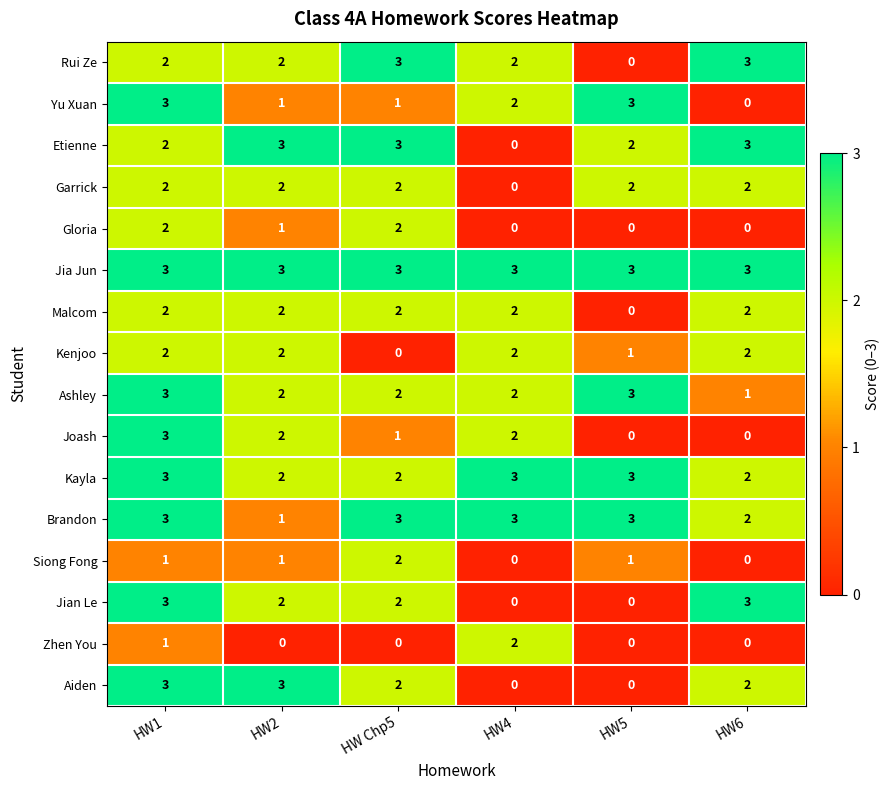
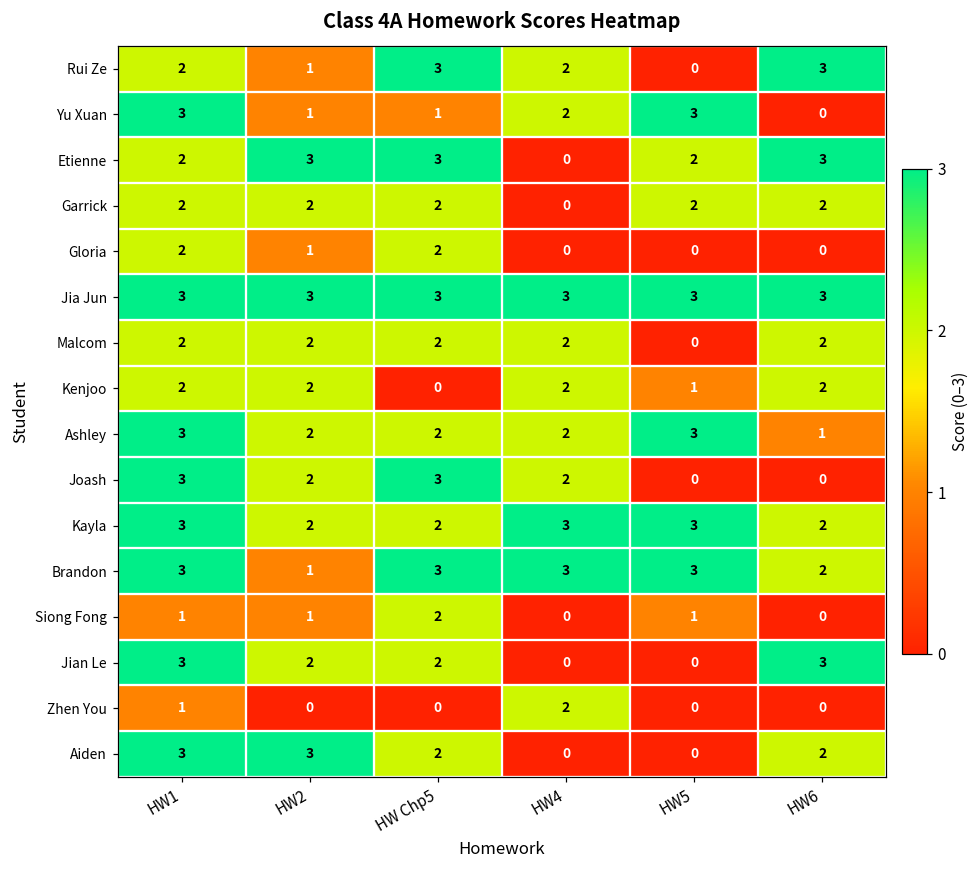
  {
    "Rui Ze": {
      "HW1": 2,
-     "HW2": 2,
+     "HW2": 1,
      "HW Chp5": 3,
      "HW4": 2,
      "HW5": 0,
      "HW6": 3
    },
    "Yu Xuan": {
      "HW1": 3,
      "HW2": 1,
      "HW Chp5": 1,
      "HW4": 2,
      "HW5": 3,
      "HW6": 0
    },
    "Etienne": {
      "HW1": 2,
      "HW2": 3,
      "HW Chp5": 3,
      "HW4": 0,
      "HW5": 2,
      "HW6": 3
    },
    "Garrick": {
      "HW1": 2,
      "HW2": 2,
      "HW Chp5": 2,
      "HW4": 0,
      "HW5": 2,
      "HW6": 2
    },
    "Gloria": {
      "HW1": 2,
      "HW2": 1,
      "HW Chp5": 2,
      "HW4": 0,
      "HW5": 0,
      "HW6": 0
    },
    "Jia Jun": {
      "HW1": 3,
      "HW2": 3,
      "HW Chp5": 3,
      "HW4": 3,
      "HW5": 3,
      "HW6": 3
    },
    "Malcom": {
      "HW1": 2,
      "HW2": 2,
      "HW Chp5": 2,
      "HW4": 2,
      "HW5": 0,
      "HW6": 2
    },
    "Kenjoo": {
      "HW1": 2,
      "HW2": 2,
      "HW Chp5": 0,
      "HW4": 2,
      "HW5": 1,
      "HW6": 2
    },
    "Ashley": {
      "HW1": 3,
      "HW2": 2,
      "HW Chp5": 2,
      "HW4": 2,
      "HW5": 3,
      "HW6": 1
    },
    "Joash": {
      "HW1": 3,
      "HW2": 2,
-     "HW Chp5": 1,
+     "HW Chp5": 3,
      "HW4": 2,
      "HW5": 0,
      "HW6": 0
    },
    "Kayla": {
      "HW1": 3,
      "HW2": 2,
      "HW Chp5": 2,
      "HW4": 3,
      "HW5": 3,
      "HW6": 2
    },
    "Brandon": {
      "HW1": 3,
      "HW2": 1,
      "HW Chp5": 3,
      "HW4": 3,
      "HW5": 3,
      "HW6": 2
    },
    "Siong Fong": {
      "HW1": 1,
      "HW2": 1,
      "HW Chp5": 2,
      "HW4": 0,
      "HW5": 1,
      "HW6": 0
    },
    "Jian Le": {
      "HW1": 3,
      "HW2": 2,
      "HW Chp5": 2,
      "HW4": 0,
      "HW5": 0,
      "HW6": 3
    },
    "Zhen You": {
      "HW1": 1,
      "HW2": 0,
      "HW Chp5": 0,
      "HW4": 2,
      "HW5": 0,
      "HW6": 0
    },
    "Aiden": {
      "HW1": 3,
      "HW2": 3,
      "HW Chp5": 2,
      "HW4": 0,
      "HW5": 0,
      "HW6": 2
    }
  }
